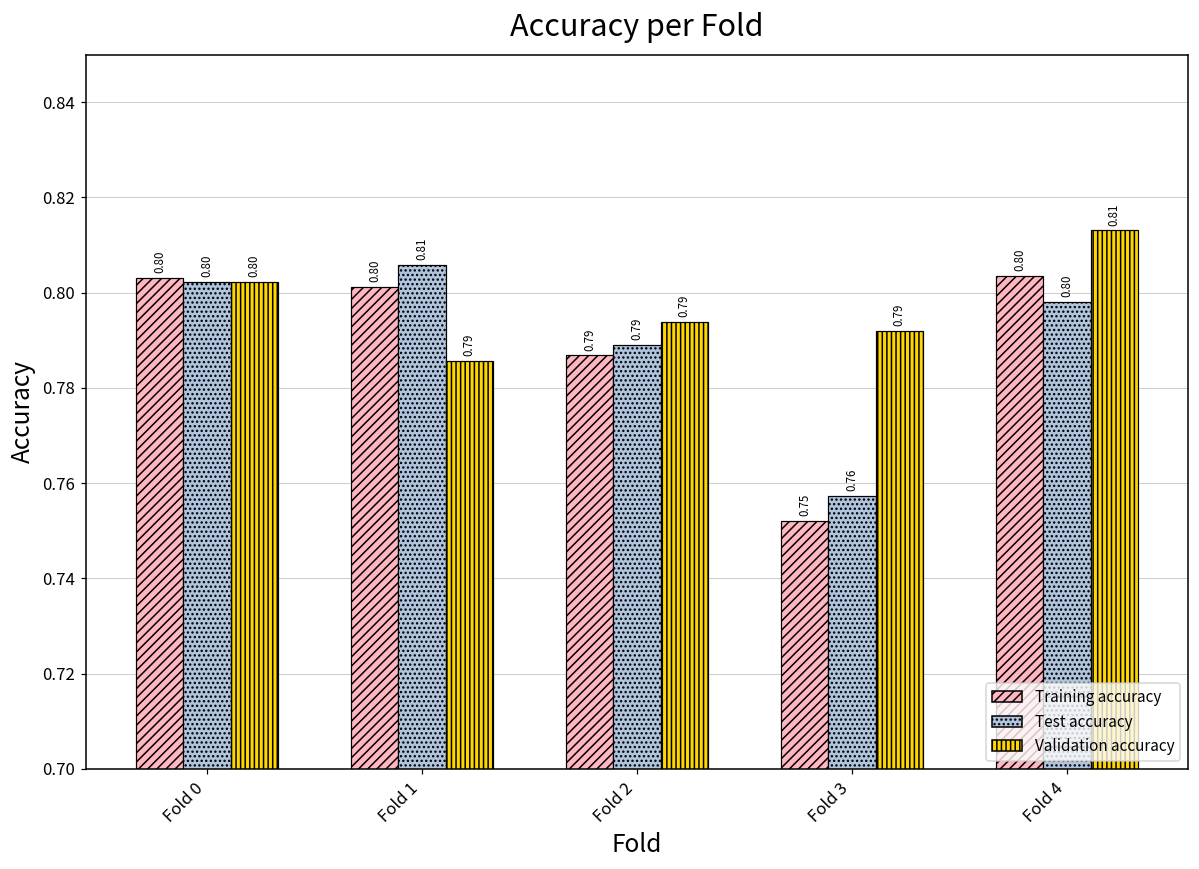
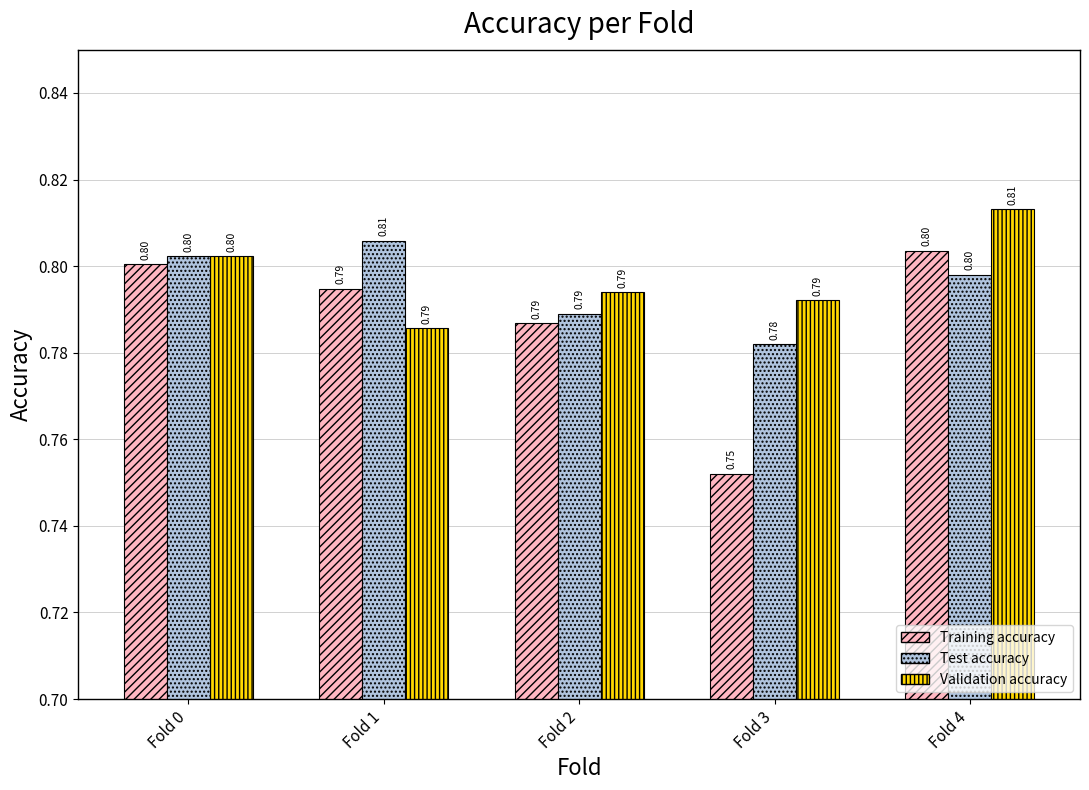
  {
    "Training accuracy": {
-     "Fold 0": 0.803,
-     "Fold 1": 0.80,
+     "Fold 0": 0.800,
+     "Fold 1": 0.79,
      "Fold 2": 0.79,
      "Fold 3": 0.75,
      "Fold 4": 0.80
    },
    "Test accuracy": {
      "Fold 0": 0.80,
      "Fold 1": 0.81,
      "Fold 2": 0.79,
-     "Fold 3": 0.76,
+     "Fold 3": 0.78,
      "Fold 4": 0.80
    },
    "Validation accuracy": {
      "Fold 0": 0.80,
      "Fold 1": 0.79,
      "Fold 2": 0.79,
      "Fold 3": 0.79,
      "Fold 4": 0.81
    }
  }
